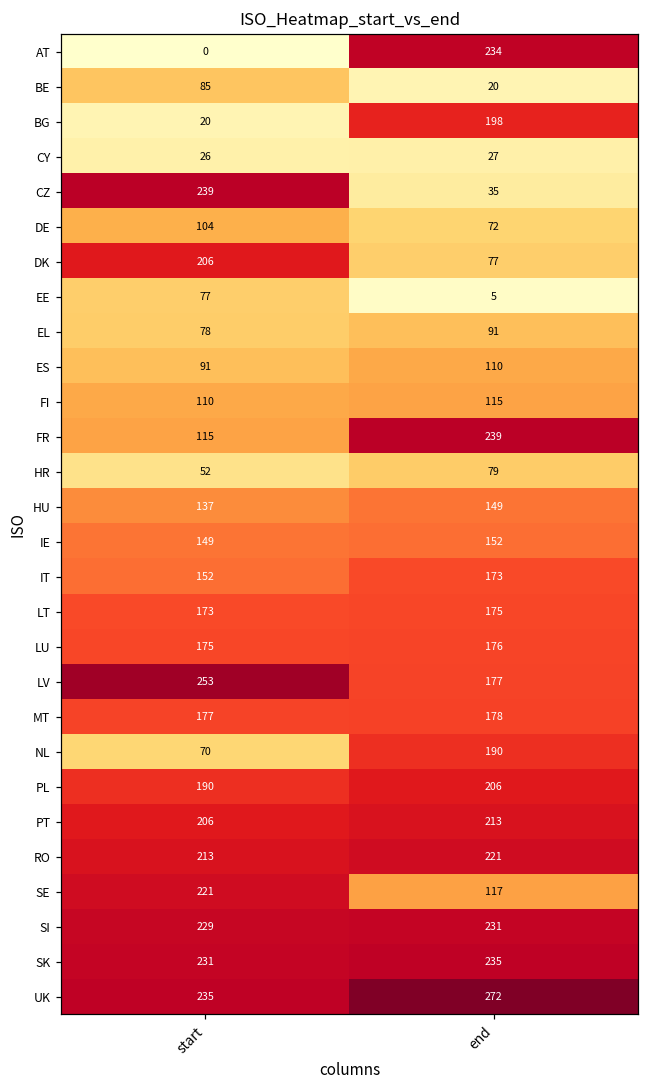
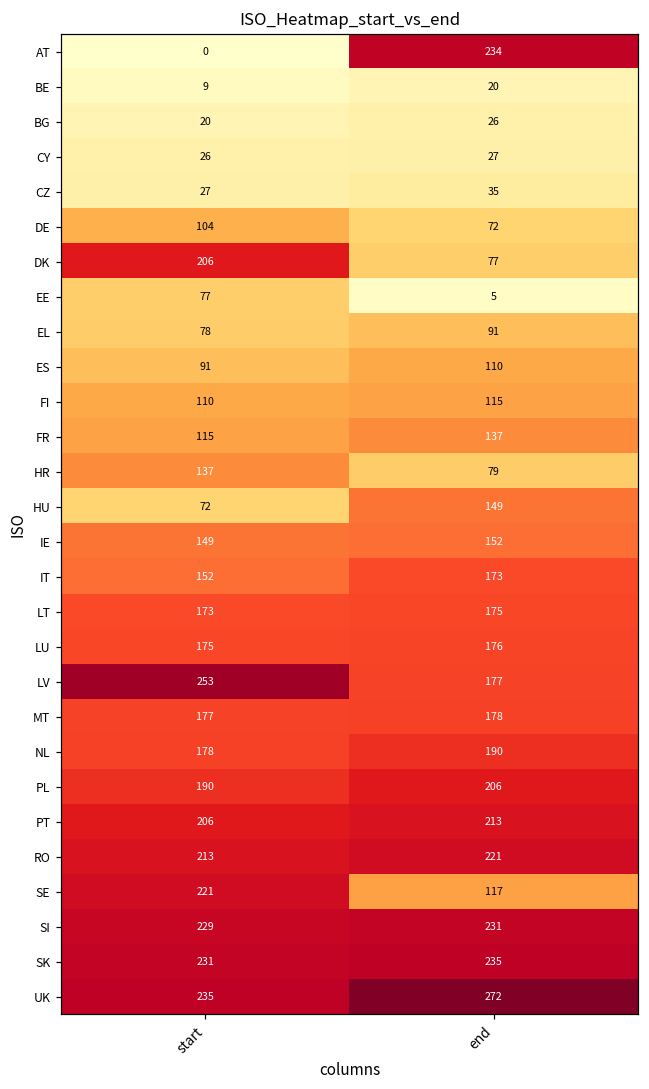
  {
    "AT": {
      "start": 0,
      "end": 234
    },
    "BE": {
-     "start": 85,
+     "start": 9,
      "end": 20
    },
    "BG": {
      "start": 20,
-     "end": 198
+     "end": 26
    },
    "CY": {
      "start": 26,
      "end": 27
    },
    "CZ": {
-     "start": 239,
+     "start": 27,
      "end": 35
    },
    "DE": {
      "start": 104,
      "end": 72
    },
    "DK": {
      "start": 206,
      "end": 77
    },
    "EE": {
      "start": 77,
      "end": 5
    },
    "EL": {
      "start": 78,
      "end": 91
    },
    "ES": {
      "start": 91,
      "end": 110
    },
    "FI": {
      "start": 110,
      "end": 115
    },
    "FR": {
      "start": 115,
-     "end": 239
+     "end": 137
    },
    "HR": {
-     "start": 52,
+     "start": 137,
      "end": 79
    },
    "HU": {
-     "start": 137,
+     "start": 72,
      "end": 149
    },
    "IE": {
      "start": 149,
      "end": 152
    },
    "IT": {
      "start": 152,
      "end": 173
    },
    "LT": {
      "start": 173,
      "end": 175
    },
    "LU": {
      "start": 175,
      "end": 176
    },
    "LV": {
      "start": 253,
      "end": 177
    },
    "MT": {
      "start": 177,
      "end": 178
    },
    "NL": {
-     "start": 70,
+     "start": 178,
      "end": 190
    },
    "PL": {
      "start": 190,
      "end": 206
    },
    "PT": {
      "start": 206,
      "end": 213
    },
    "RO": {
      "start": 213,
      "end": 221
    },
    "SE": {
      "start": 221,
      "end": 117
    },
    "SI": {
      "start": 229,
      "end": 231
    },
    "SK": {
      "start": 231,
      "end": 235
    },
    "UK": {
      "start": 235,
      "end": 272
    }
  }
